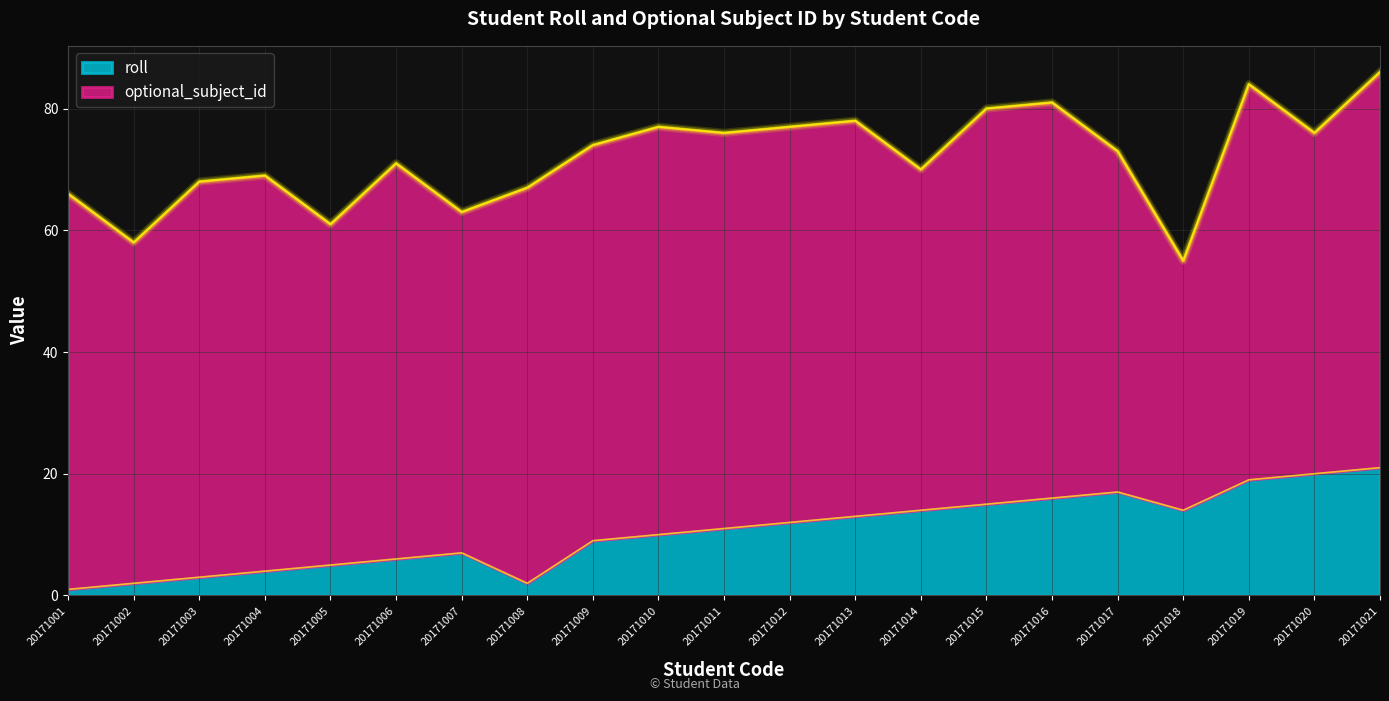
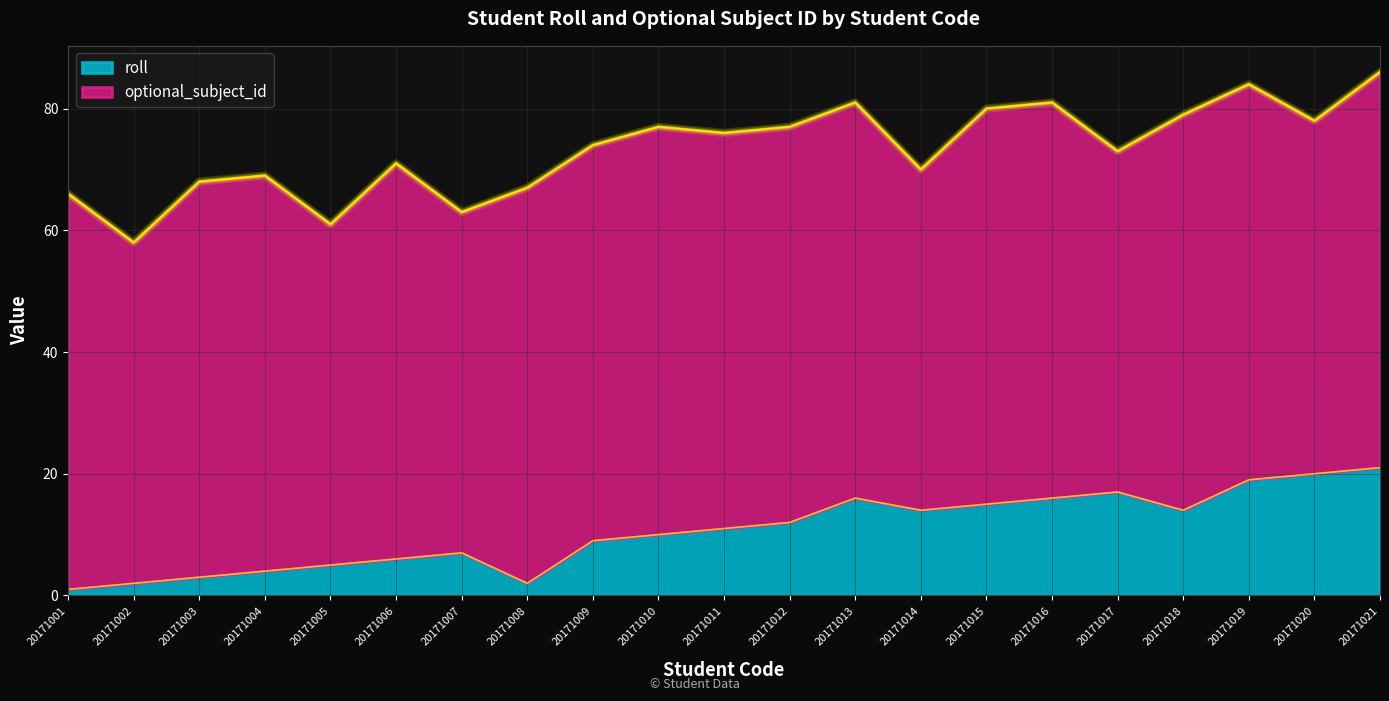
  {
    "roll": {
      "20171001": 1,
      "20171002": 2,
      "20171003": 3,
      "20171004": 4,
      "20171005": 5,
      "20171006": 6,
      "20171007": 7,
      "20171008": 2,
      "20171009": 9,
      "20171010": 10,
      "20171011": 11,
      "20171012": 12,
-     "20171013": 13,
+     "20171013": 16,
      "20171014": 14,
      "20171015": 15,
      "20171016": 16,
      "20171017": 17,
      "20171018": 14,
      "20171019": 19,
      "20171020": 20,
      "20171021": 21
    },
    "optional_subject_id": {
      "20171001": 65,
      "20171002": 56,
      "20171003": 65,
      "20171004": 65,
      "20171005": 56,
      "20171006": 65,
      "20171007": 56,
      "20171008": 65,
      "20171009": 65,
      "20171010": 67,
      "20171011": 65,
      "20171012": 65,
      "20171013": 65,
      "20171014": 56,
      "20171015": 65,
      "20171016": 65,
      "20171017": 56,
-     "20171018": 41,
+     "20171018": 65,
      "20171019": 65,
-     "20171020": 56,
+     "20171020": 58,
      "20171021": 65
    }
  }
